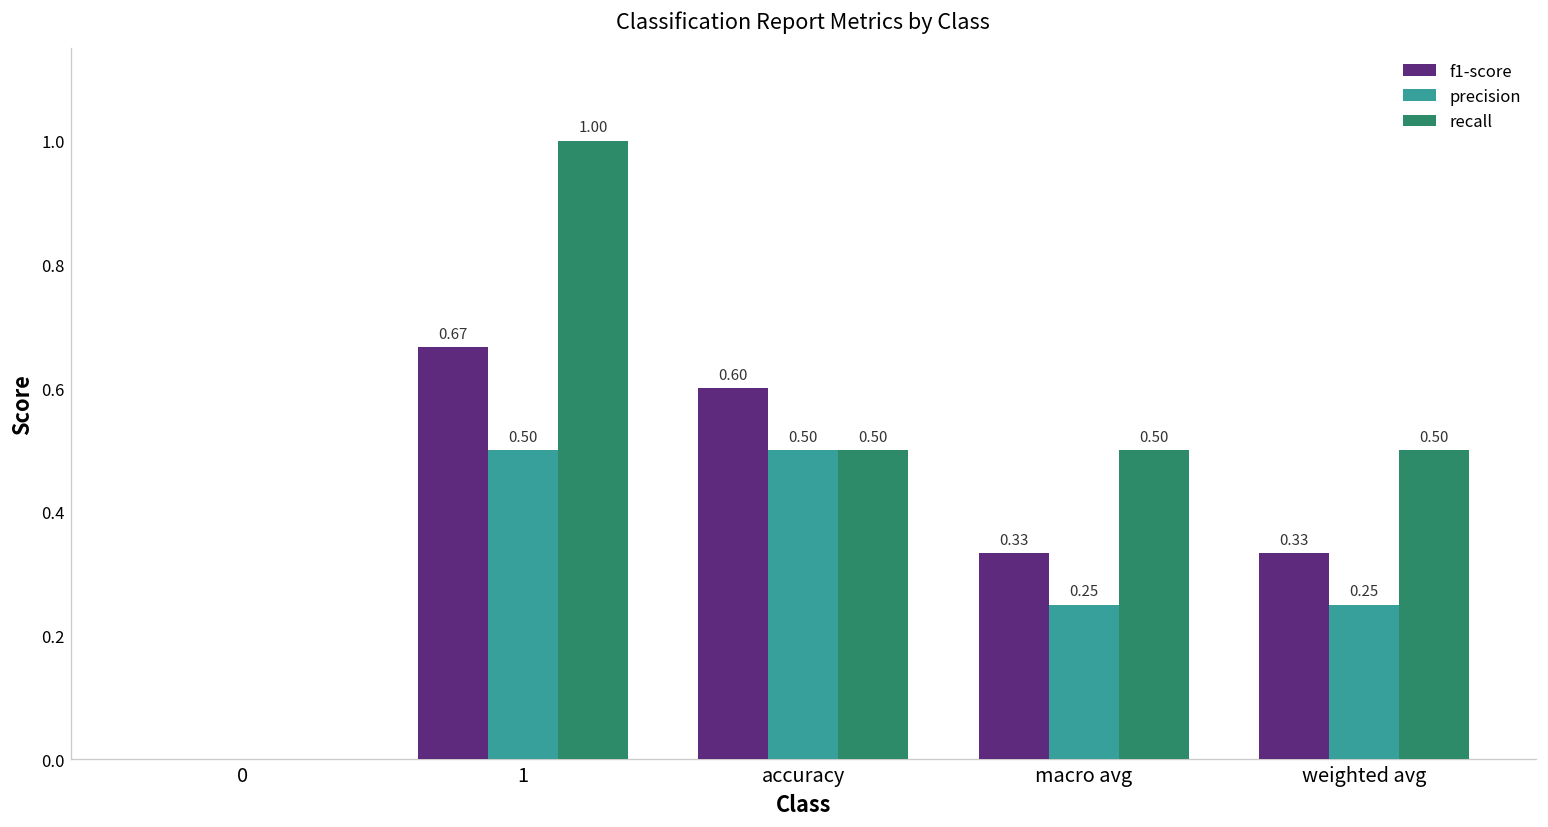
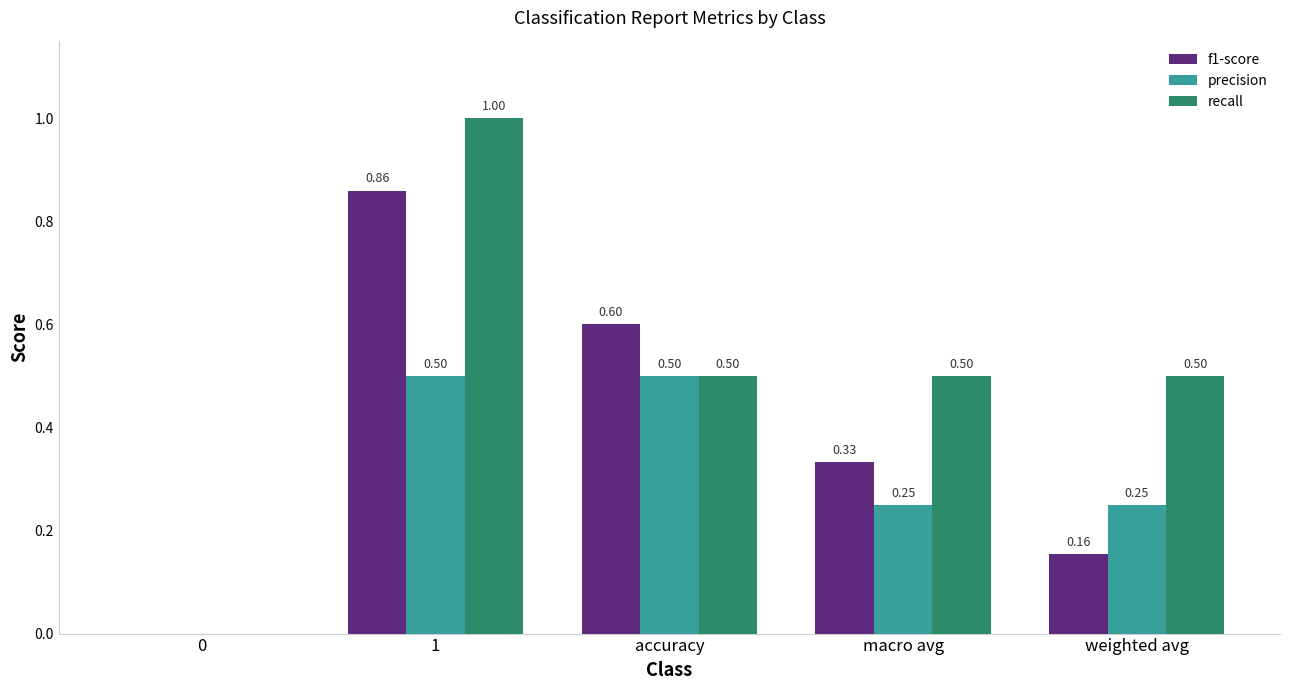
  {
    "f1-score": {
-     "1": 0.67,
+     "1": 0.86,
      "accuracy": 0.60,
      "macro avg": 0.33,
-     "weighted avg": 0.33
+     "weighted avg": 0.16
    }
  }
